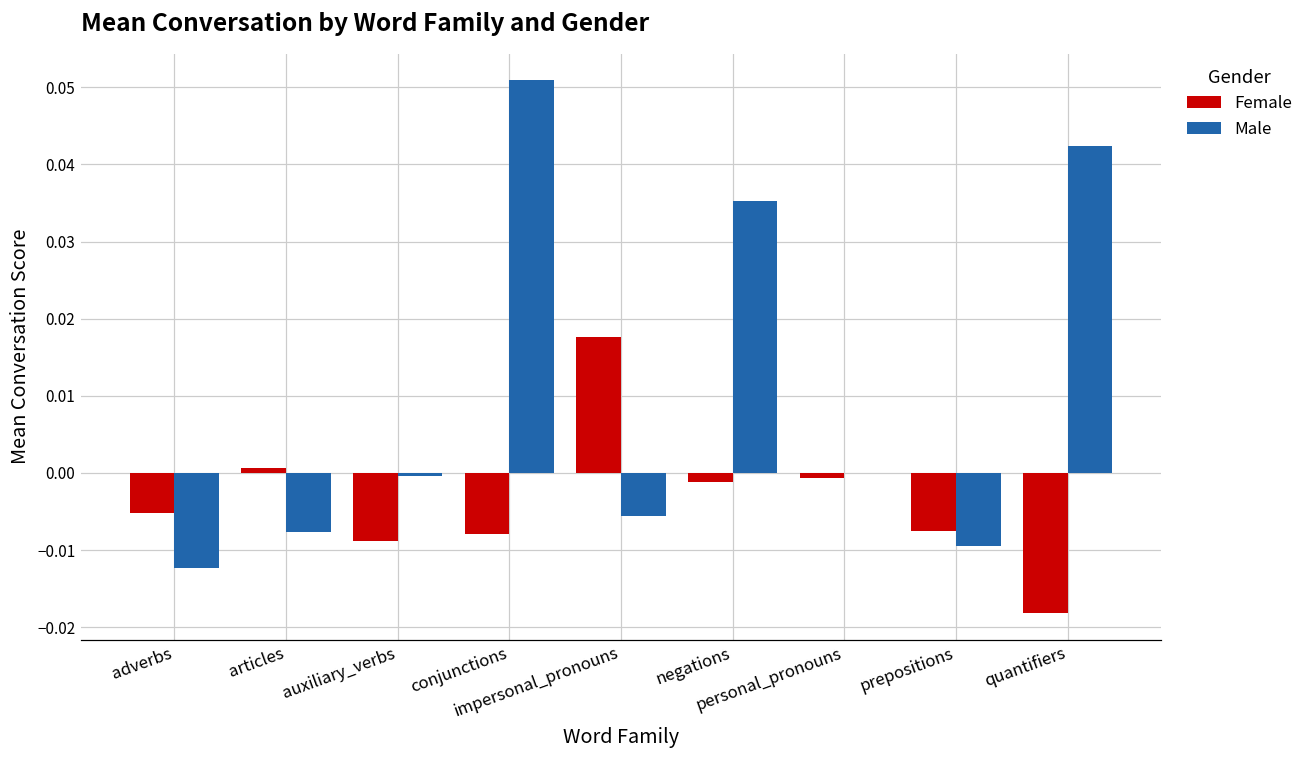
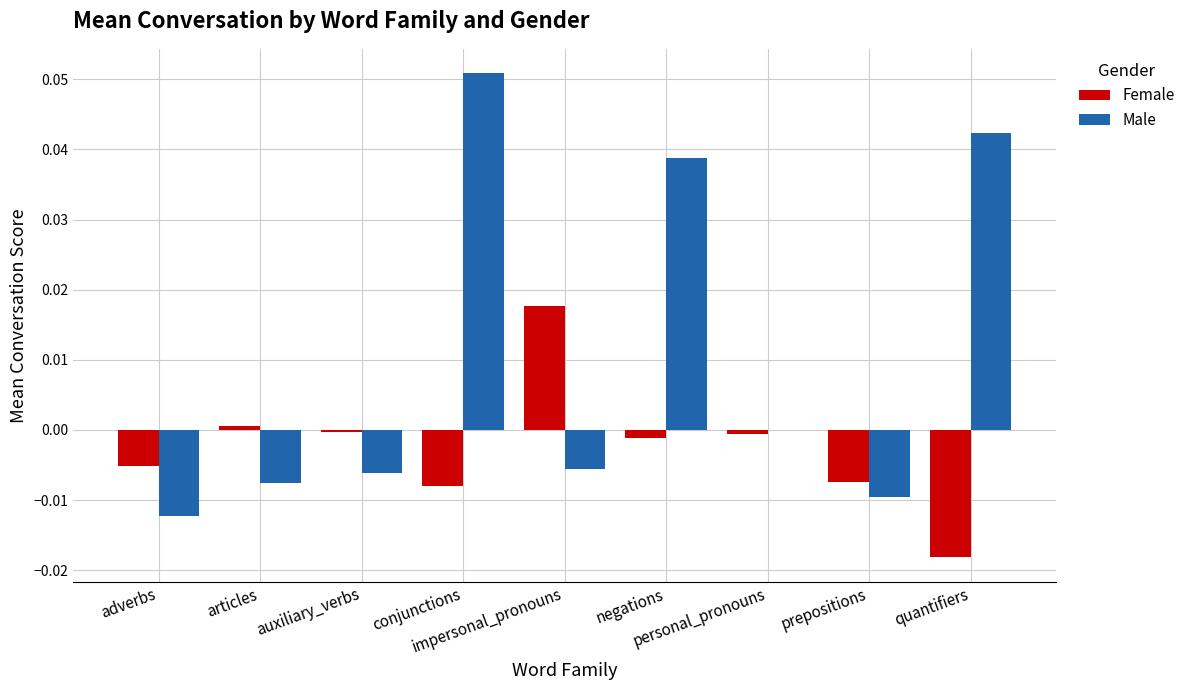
  {
    "Female": {
      "adverbs": -0.005,
      "articles": 0.001,
-     "auxiliary_verbs": -0.009,
+     "auxiliary_verbs": 0.000,
      "conjunctions": -0.008,
      "impersonal_pronouns": 0.018,
      "negations": -0.001,
      "personal_pronouns": -0.001,
      "prepositions": -0.007,
      "quantifiers": -0.018
    },
    "Male": {
      "adverbs": -0.012,
      "articles": -0.008,
-     "auxiliary_verbs": 0.000,
+     "auxiliary_verbs": -0.006,
      "conjunctions": 0.051,
      "impersonal_pronouns": -0.006,
-     "negations": 0.035,
+     "negations": 0.039,
      "personal_pronouns": 0.000,
      "prepositions": -0.010,
      "quantifiers": 0.042
    }
  }
